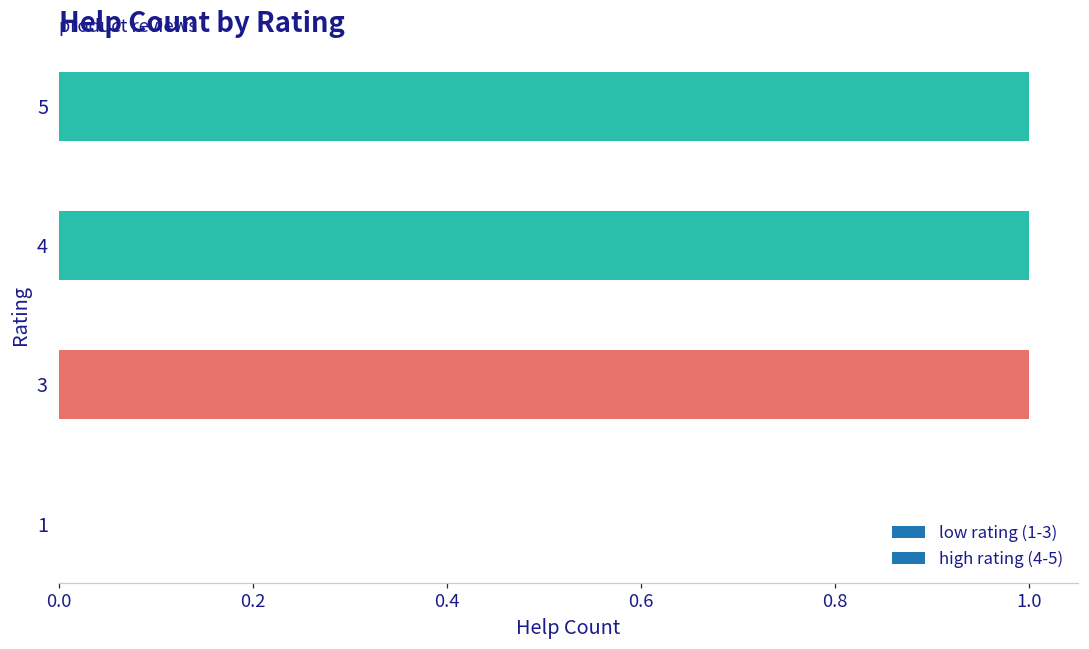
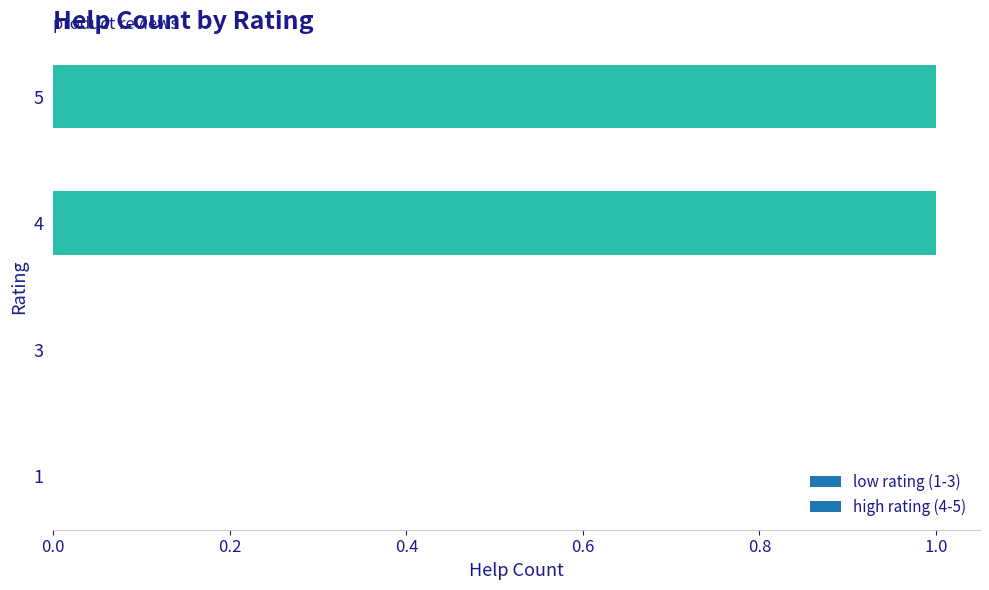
  {
    "5": 1,
    "4": 1,
-   "3": 1,
+   "3": 0,
    "1": 0
  }
